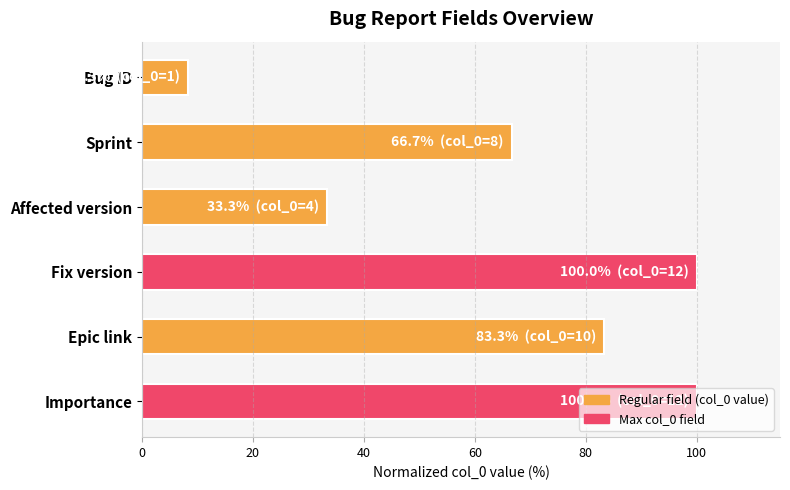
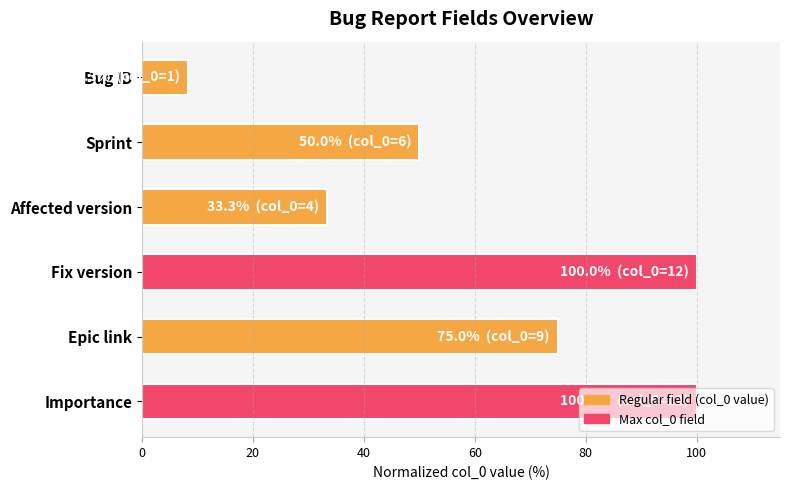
  {
    "Bug ID": "8.3%",
-   "Sprint": "66.7% (col_0=8)",
+   "Sprint": "50.0% (col_0=6)",
    "Affected version": "33.3%",
    "Fix version": "100.0%",
-   "Epic link": "83.3% (col_0=10)"
+   "Epic link": "75.0% (col_0=9)"
  }
